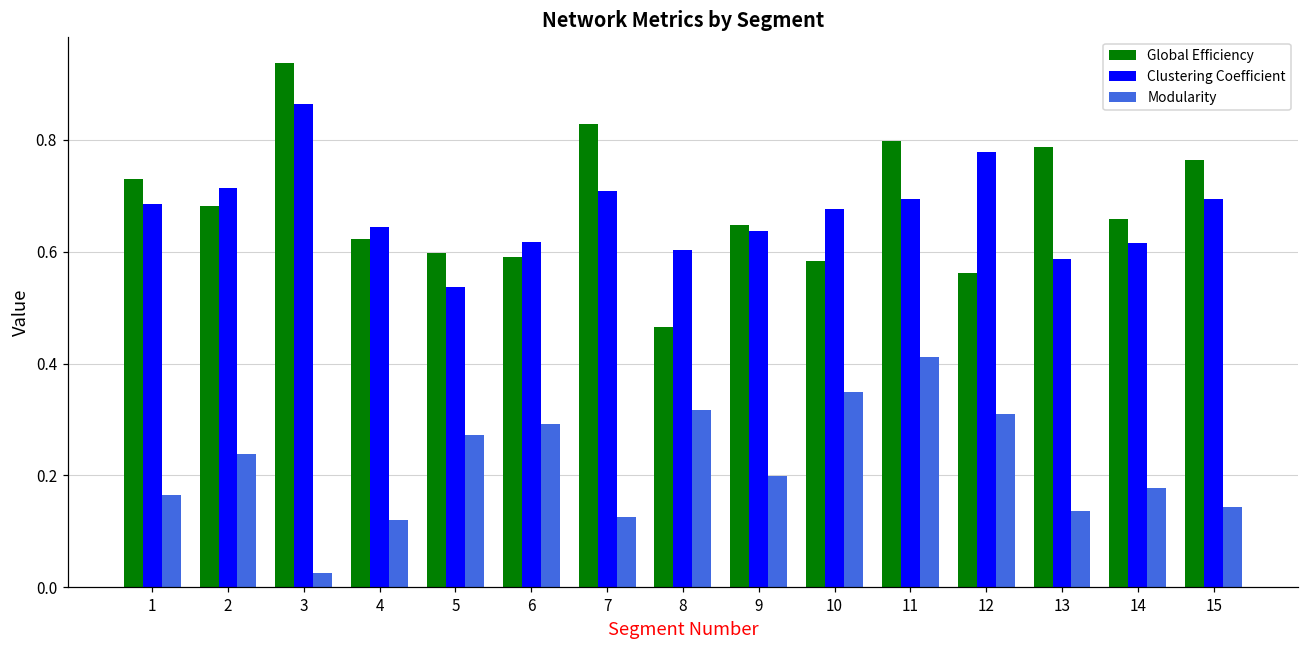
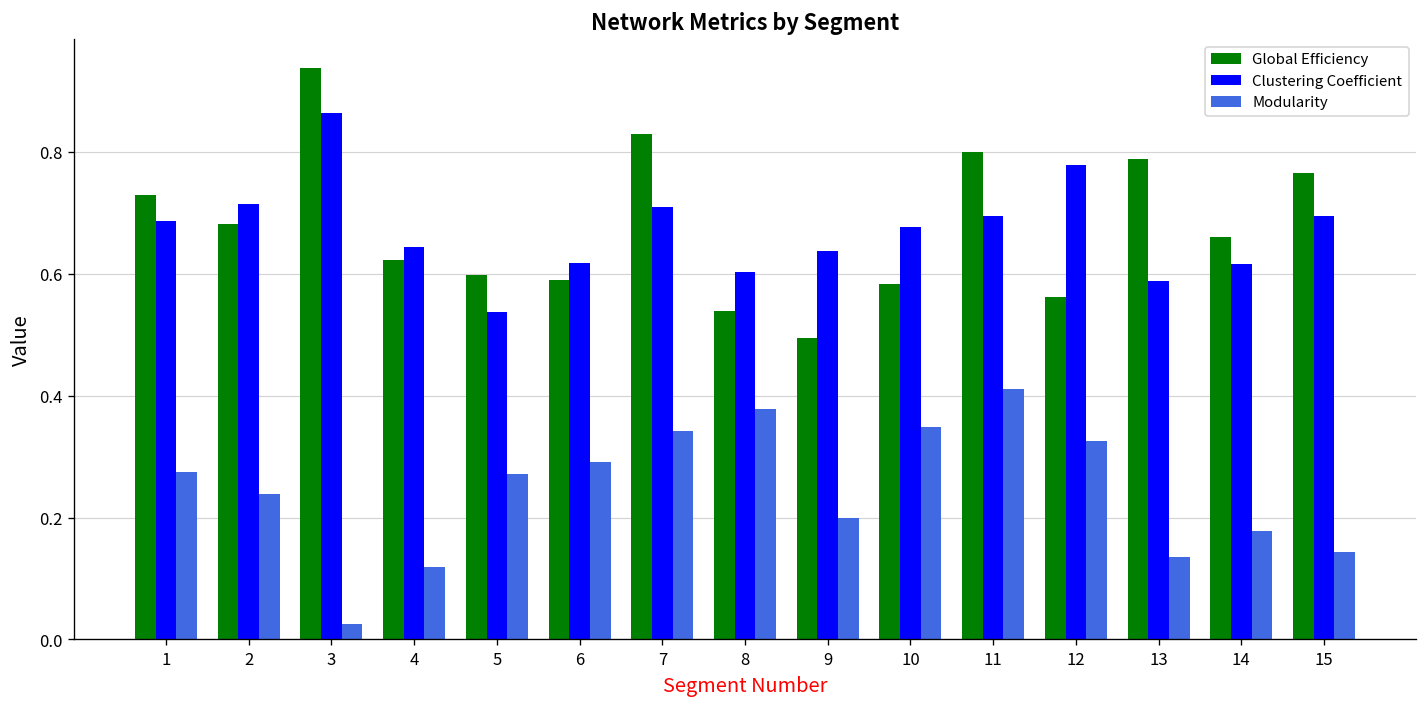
  {
    "Global Efficiency": {
      "1": 0.73,
      "2": 0.68,
      "3": 0.94,
      "4": 0.62,
      "5": 0.60,
      "6": 0.59,
      "7": 0.83,
-     "8": 0.47,
-     "9": 0.65,
+     "8": 0.54,
+     "9": 0.50,
      "10": 0.58,
      "11": 0.80,
      "12": 0.56,
      "13": 0.79,
      "14": 0.66,
      "15": 0.76
    },
    "Clustering Coefficient": {
      "1": 0.69,
      "2": 0.71,
      "3": 0.86,
      "4": 0.64,
      "5": 0.54,
      "6": 0.62,
      "7": 0.71,
      "8": 0.60,
      "9": 0.64,
      "10": 0.68,
      "11": 0.69,
      "12": 0.78,
      "13": 0.59,
      "14": 0.62,
      "15": 0.69
    },
    "Modularity": {
-     "1": 0.17,
+     "1": 0.27,
      "2": 0.24,
      "3": 0.02,
      "4": 0.12,
      "5": 0.27,
      "6": 0.29,
-     "7": 0.12,
-     "8": 0.32,
+     "7": 0.34,
+     "8": 0.38,
      "9": 0.20,
      "10": 0.35,
      "11": 0.41,
-     "12": 0.31,
+     "12": 0.33,
      "13": 0.14,
      "14": 0.18,
      "15": 0.14
    }
  }
